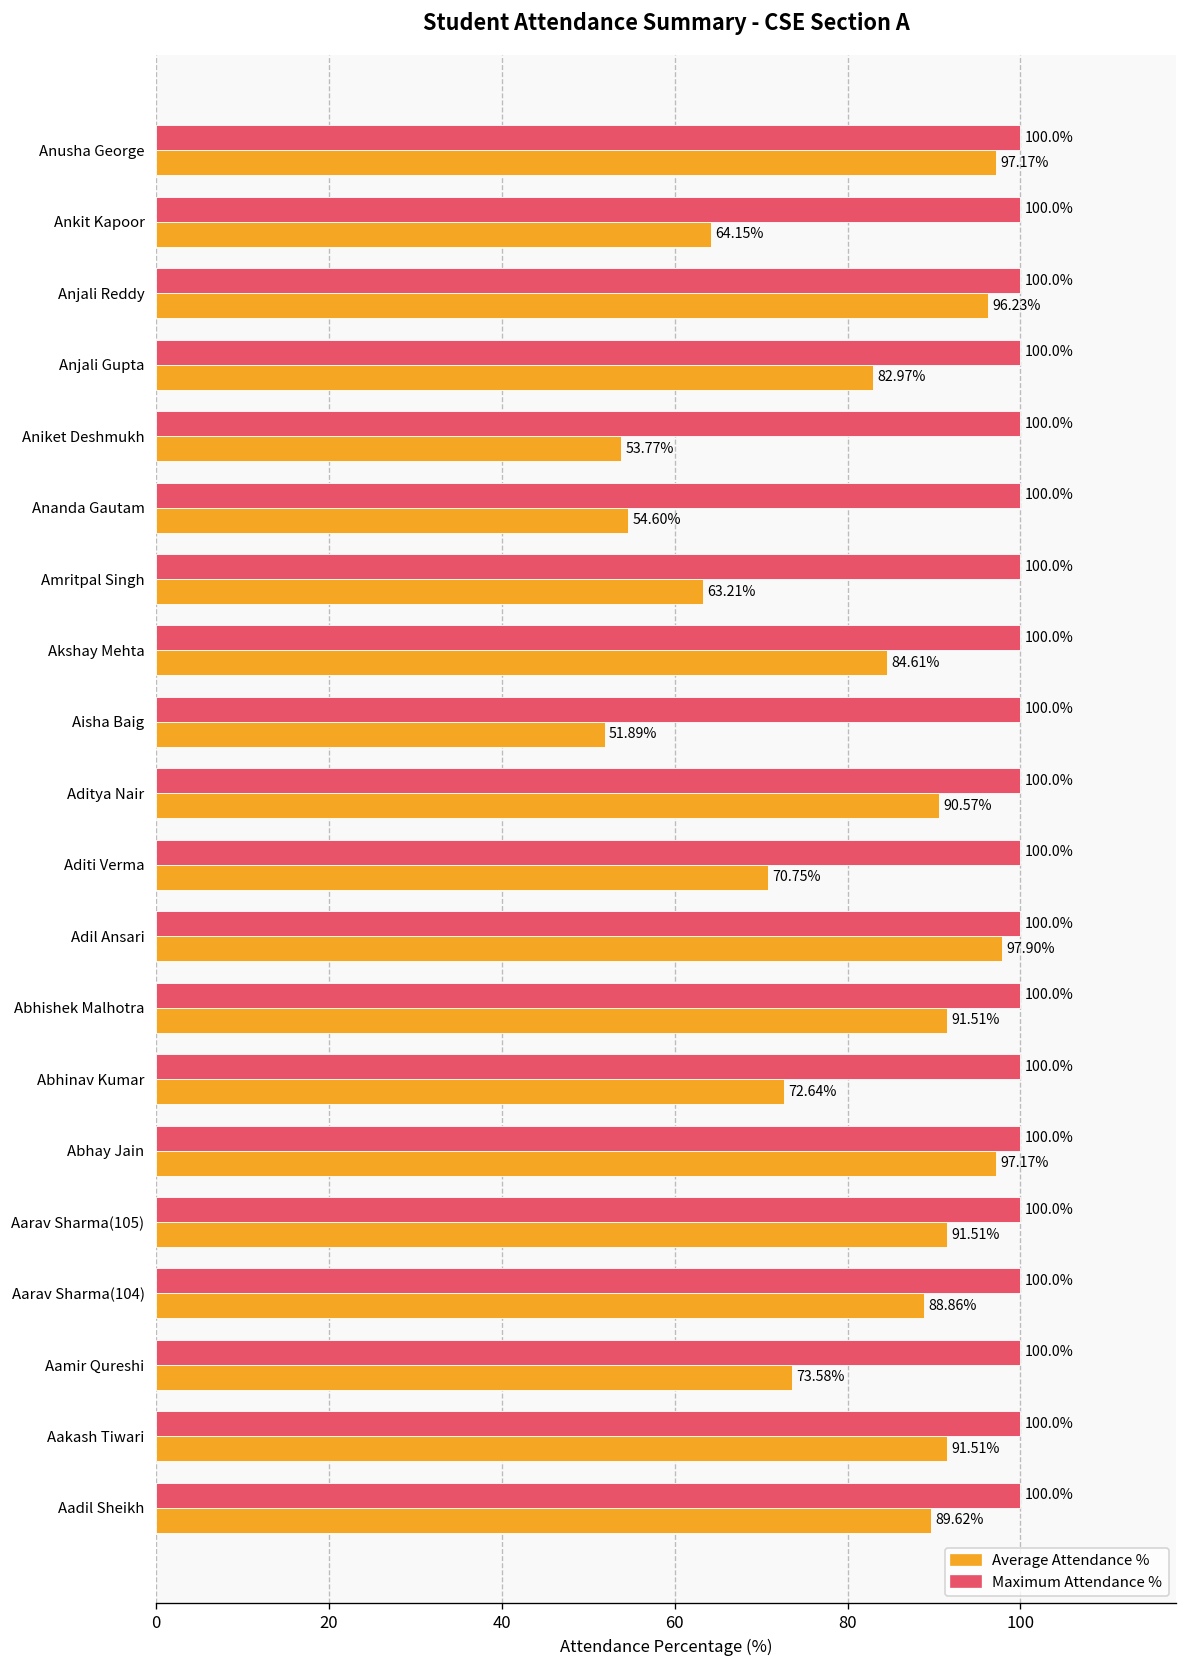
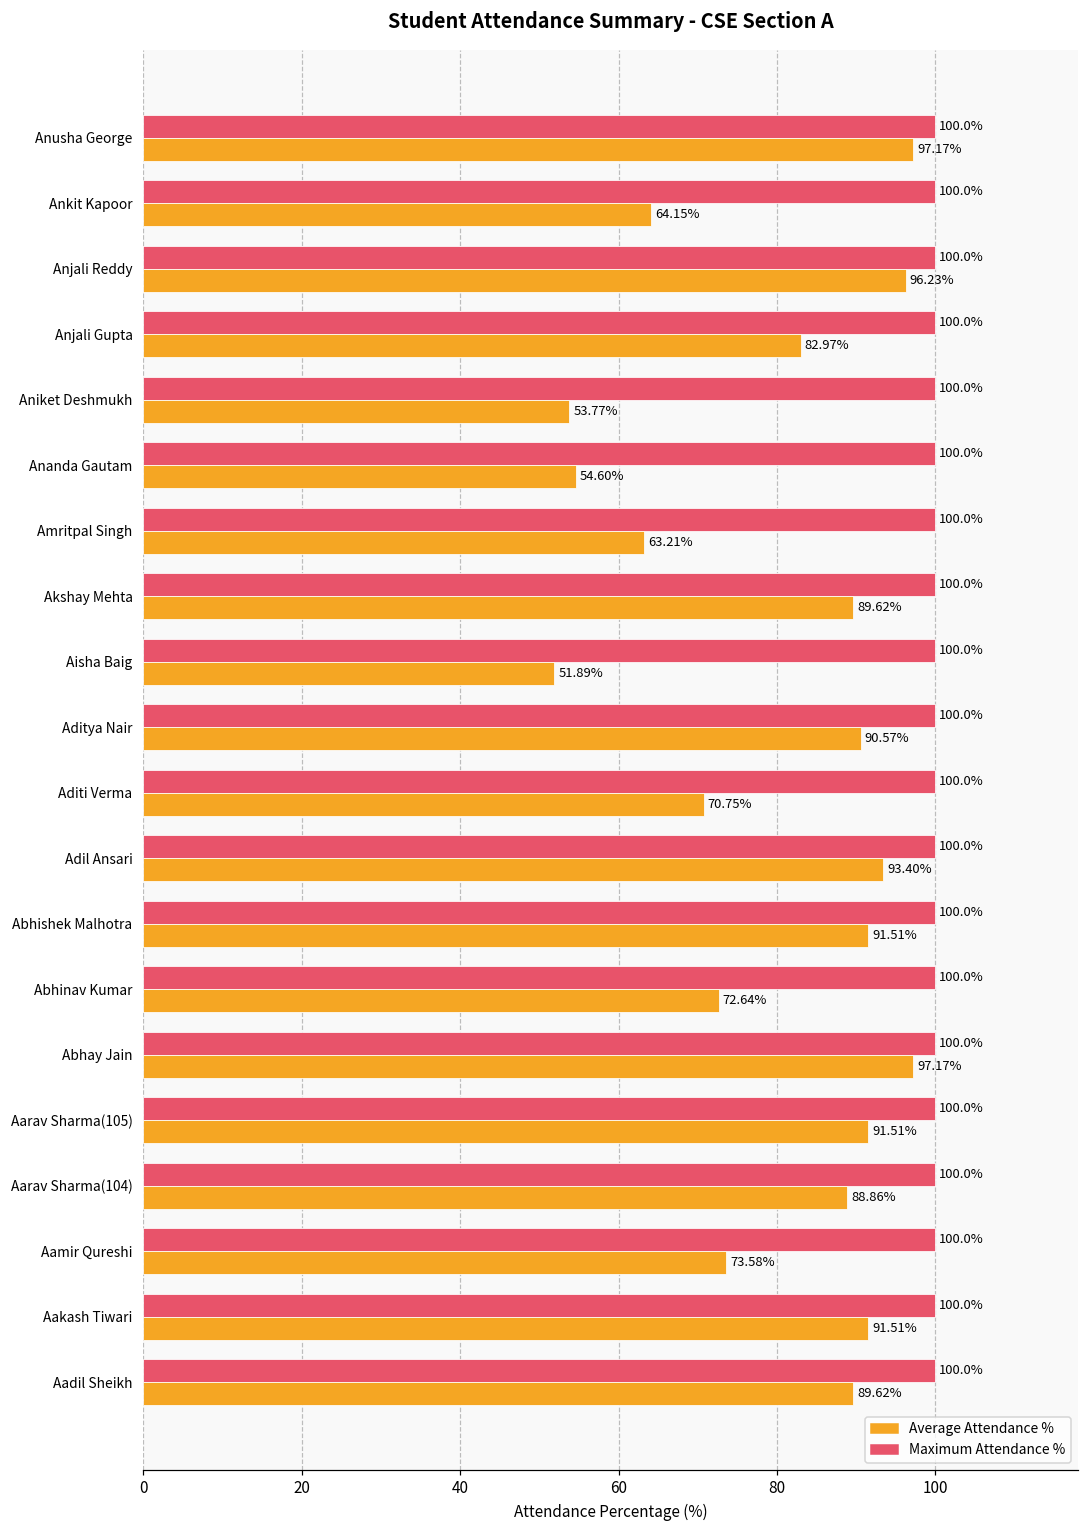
  {
    "Maximum Attendance %": {
      "Anusha George": "100.0%",
      "Ankit Kapoor": "100.0%",
      "Anjali Reddy": "100.0%",
      "Anjali Gupta": "100.0%",
      "Aniket Deshmukh": "100.0%",
      "Ananda Gautam": "100.0%",
      "Amritpal Singh": "100.0%",
      "Akshay Mehta": "100.0%",
      "Aisha Baig": "100.0%",
      "Aditya Nair": "100.0%",
      "Aditi Verma": "100.0%",
      "Adil Ansari": "100.0%",
      "Abhishek Malhotra": "100.0%",
      "Abhinav Kumar": "100.0%",
      "Abhay Jain": "100.0%",
      "Aarav Sharma(105)": "100.0%",
      "Aarav Sharma(104)": "100.0%",
      "Aamir Qureshi": "100.0%",
      "Aakash Tiwari": "100.0%",
      "Aadil Sheikh": "100.0%"
    },
    "Average Attendance %": {
      "Anusha George": "97.17%",
      "Ankit Kapoor": "64.15%",
      "Anjali Reddy": "96.23%",
      "Anjali Gupta": "82.97%",
      "Aniket Deshmukh": "53.77%",
      "Ananda Gautam": "54.60%",
      "Amritpal Singh": "63.21%",
-     "Akshay Mehta": "84.61%",
+     "Akshay Mehta": "89.62%",
      "Aisha Baig": "51.89%",
      "Aditya Nair": "90.57%",
      "Aditi Verma": "70.75%",
-     "Adil Ansari": "97.90%",
+     "Adil Ansari": "93.40%",
      "Abhishek Malhotra": "91.51%",
      "Abhinav Kumar": "72.64%",
      "Abhay Jain": "97.17%",
      "Aarav Sharma(105)": "91.51%",
      "Aarav Sharma(104)": "88.86%",
      "Aamir Qureshi": "73.58%",
      "Aakash Tiwari": "91.51%",
      "Aadil Sheikh": "89.62%"
    }
  }
